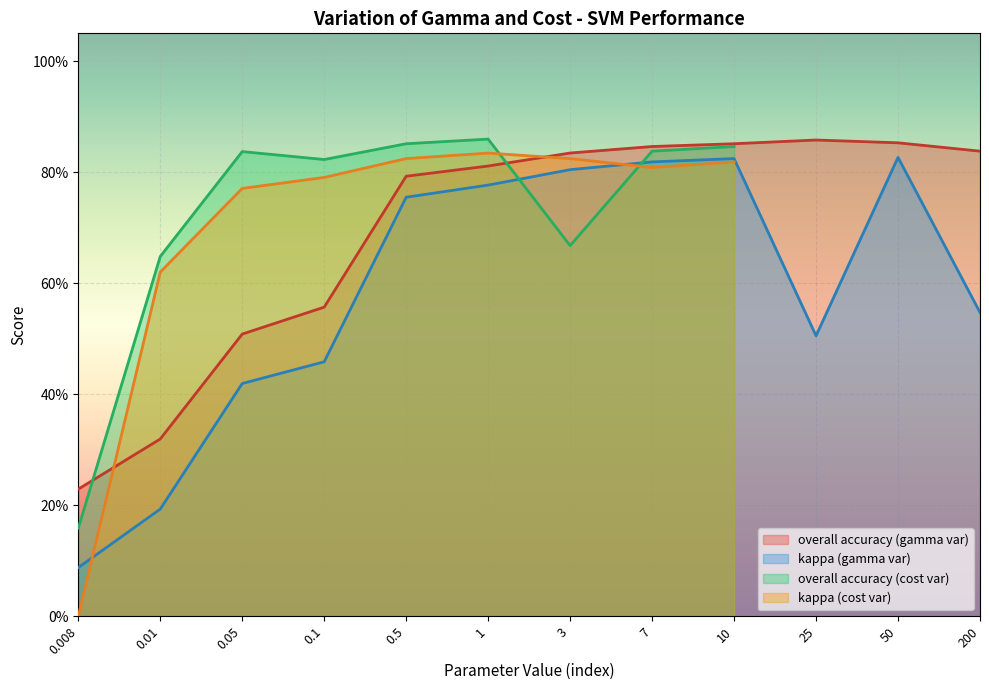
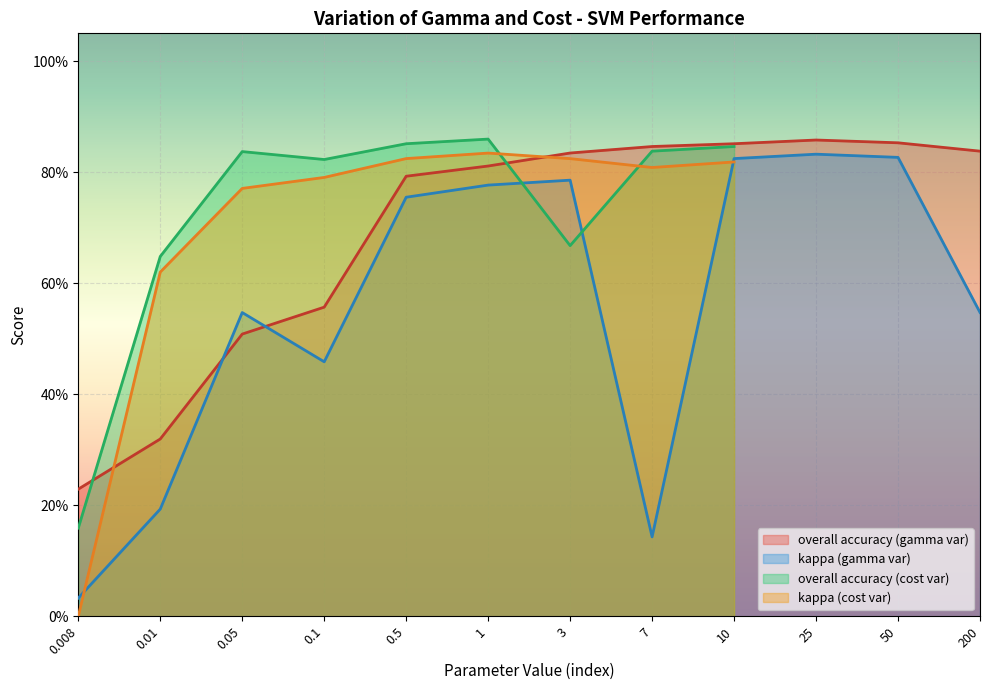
  {
    "kappa (gamma var)": {
-     "0.008": "9%",
+     "0.008": "3%",
      "0.01": "19%",
-     "0.05": "42%",
+     "0.05": "55%",
      "0.1": "46%",
      "0.5": "75%",
      "1": "78%",
-     "3": "80%",
-     "7": "82%",
+     "3": "79%",
+     "7": "14%",
      "10": "82%",
-     "25": "51%",
+     "25": "83%",
      "50": "83%",
      "200": "55%"
    },
    "overall accuracy (cost var)": {
      "0.008": "16%",
      "0.01": "65%",
      "0.05": "84%",
      "0.1": "82%",
      "0.5": "85%",
      "1": "86%",
      "3": "67%",
      "7": "84%",
      "10": "85%"
    }
  }
